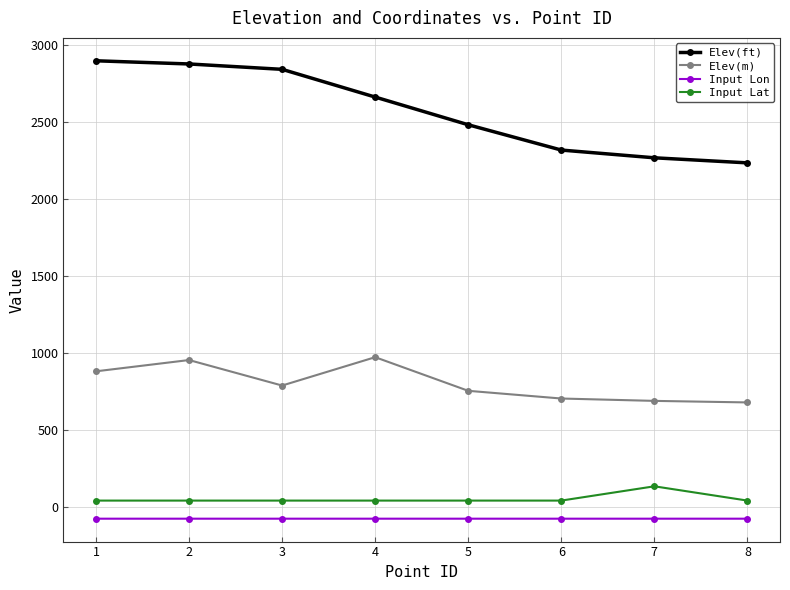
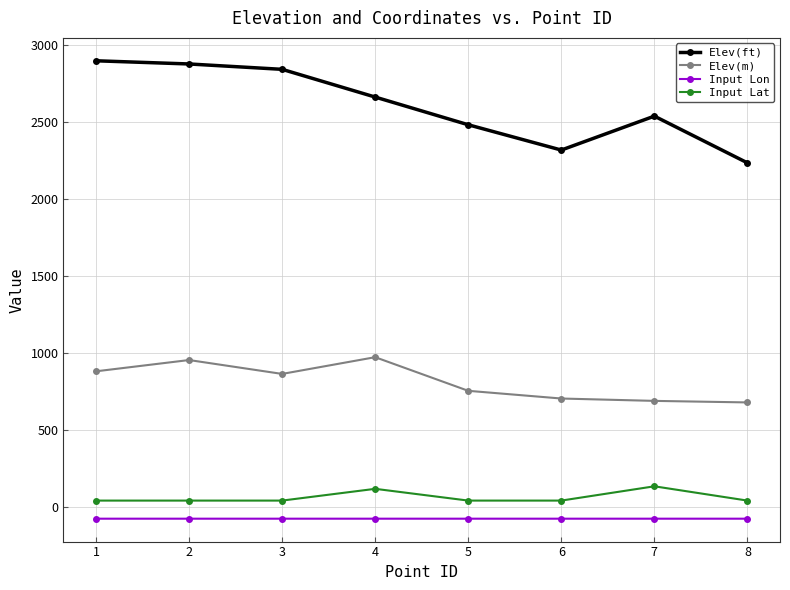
  {
    "Elev(ft)": {
      "1": 2900,
      "2": 2870,
      "3": 2840,
      "4": 2660,
      "5": 2480,
      "6": 2320,
-     "7": 2270,
+     "7": 2540,
      "8": 2230
    },
    "Elev(m)": {
      "1": 880,
      "2": 960,
-     "3": 790,
+     "3": 870,
      "4": 970,
      "5": 760,
      "6": 710,
      "7": 690,
      "8": 680
    },
    "Input Lon": {
      "1": -70,
      "2": -70,
      "3": -70,
      "4": -70,
      "5": -70,
      "6": -70,
      "7": -70,
      "8": -70
    },
    "Input Lat": {
      "1": 40,
      "2": 40,
      "3": 40,
-     "4": 40,
+     "4": 120,
      "5": 40,
      "6": 40,
      "7": 140,
      "8": 40
    }
  }
